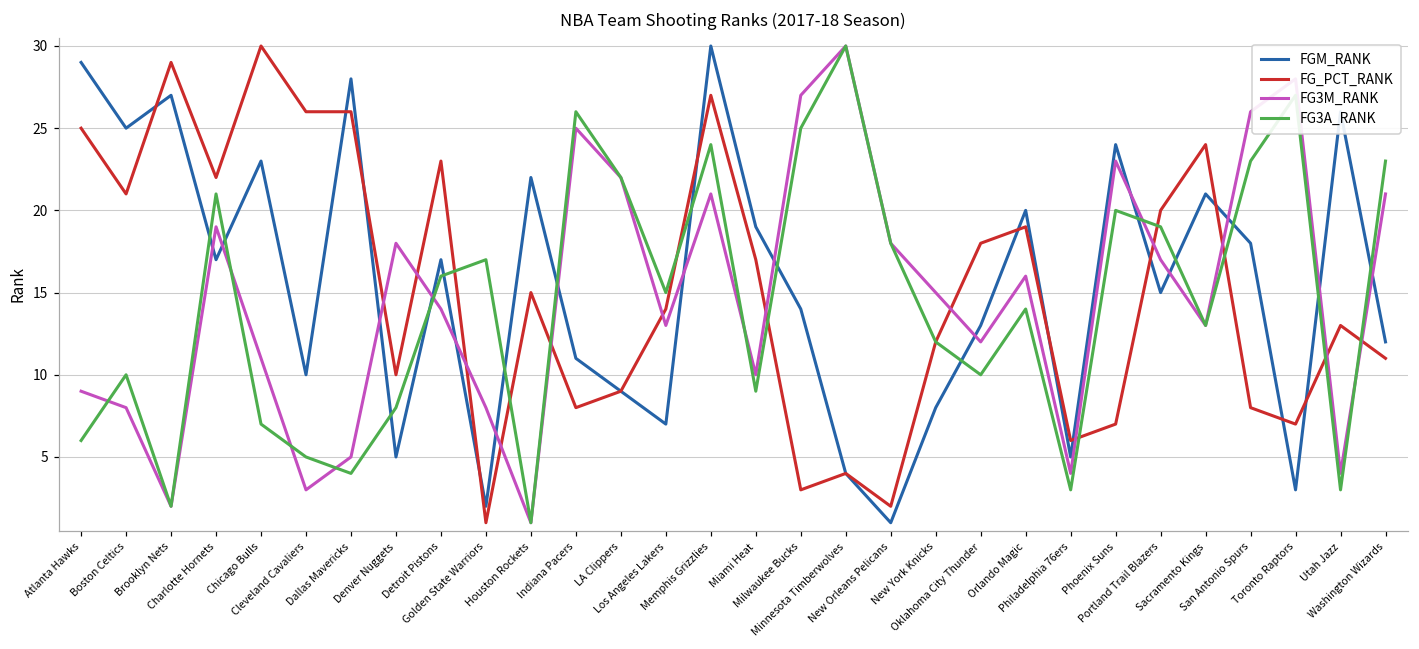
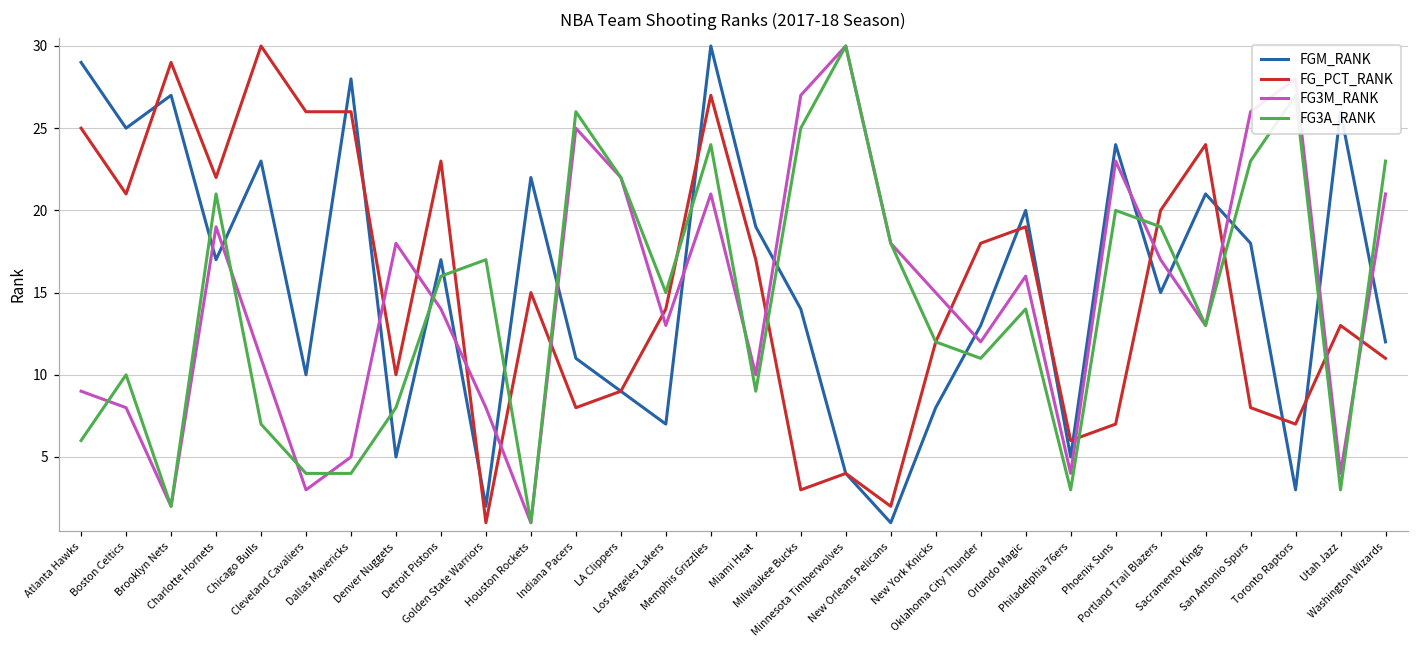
  {
    "FGM_RANK": {
      "Atlanta Hawks": 29,
      "Boston Celtics": 25,
      "Brooklyn Nets": 27,
      "Charlotte Hornets": 17,
      "Chicago Bulls": 23,
      "Cleveland Cavaliers": 10,
      "Dallas Mavericks": 28,
      "Denver Nuggets": 5,
      "Detroit Pistons": 17,
      "Golden State Warriors": 2,
      "Houston Rockets": 22,
      "Indiana Pacers": 11,
      "Los Angeles Lakers": 7,
      "Memphis Grizzlies": 30,
      "Miami Heat": 19,
      "Milwaukee Bucks": 14,
      "New Orleans Pelicans": 1,
      "New York Knicks": 8,
      "Oklahoma City Thunder": 13,
      "Orlando Magic": 20,
      "Philadelphia 76ers": 5,
      "Phoenix Suns": 24,
      "Portland Trail Blazers": 15,
      "Sacramento Kings": 21,
      "San Antonio Spurs": 18,
      "Toronto Raptors": 3,
      "Washington Wizards": 12
    },
    "FG_PCT_RANK": {
      "Atlanta Hawks": 25,
      "Boston Celtics": 21,
      "Brooklyn Nets": 29,
      "Charlotte Hornets": 22,
      "Chicago Bulls": 30,
      "Cleveland Cavaliers": 26,
      "Dallas Mavericks": 26,
      "Denver Nuggets": 10,
      "Detroit Pistons": 23,
      "Golden State Warriors": 1,
      "Houston Rockets": 15,
      "Indiana Pacers": 8,
      "Los Angeles Lakers": 14,
      "Memphis Grizzlies": 27,
      "Miami Heat": 17,
      "Milwaukee Bucks": 3,
      "New Orleans Pelicans": 2,
      "Oklahoma City Thunder": 18,
      "Orlando Magic": 19,
      "Philadelphia 76ers": 6,
      "Phoenix Suns": 7,
      "Portland Trail Blazers": 20,
      "Sacramento Kings": 24,
      "San Antonio Spurs": 8,
      "Toronto Raptors": 7,
      "Utah Jazz": 13,
      "Washington Wizards": 11
    },
    "FG3M_RANK": {
      "Atlanta Hawks": 9,
      "Boston Celtics": 8,
      "Charlotte Hornets": 19,
      "Chicago Bulls": 11,
      "Cleveland Cavaliers": 3,
      "Dallas Mavericks": 5,
      "Denver Nuggets": 18,
      "Detroit Pistons": 14,
      "Golden State Warriors": 8,
      "Indiana Pacers": 25,
      "Los Angeles Lakers": 13,
      "Memphis Grizzlies": 21,
      "Miami Heat": 10,
      "Milwaukee Bucks": 27,
      "New York Knicks": 15,
      "Oklahoma City Thunder": 12,
      "Orlando Magic": 16,
      "Philadelphia 76ers": 4,
      "Phoenix Suns": 23,
      "Portland Trail Blazers": 17,
      "San Antonio Spurs": 26,
      "Utah Jazz": 4,
      "Washington Wizards": 21
    },
    "FG3A_RANK": {
      "Atlanta Hawks": 6,
      "Boston Celtics": 10,
      "Charlotte Hornets": 21,
      "Chicago Bulls": 7,
-     "Cleveland Cavaliers": 5,
+     "Cleveland Cavaliers": 4,
      "Dallas Mavericks": 4,
      "Denver Nuggets": 8,
      "Detroit Pistons": 16,
      "Golden State Warriors": 17,
      "Indiana Pacers": 26,
      "Los Angeles Lakers": 15,
      "Memphis Grizzlies": 24,
      "Miami Heat": 9,
      "Milwaukee Bucks": 25,
-     "Oklahoma City Thunder": 10,
+     "Oklahoma City Thunder": 11,
      "Orlando Magic": 14,
      "Philadelphia 76ers": 3,
      "Phoenix Suns": 20,
      "Portland Trail Blazers": 19,
      "San Antonio Spurs": 23,
      "Utah Jazz": 3,
      "Washington Wizards": 23
    }
  }
